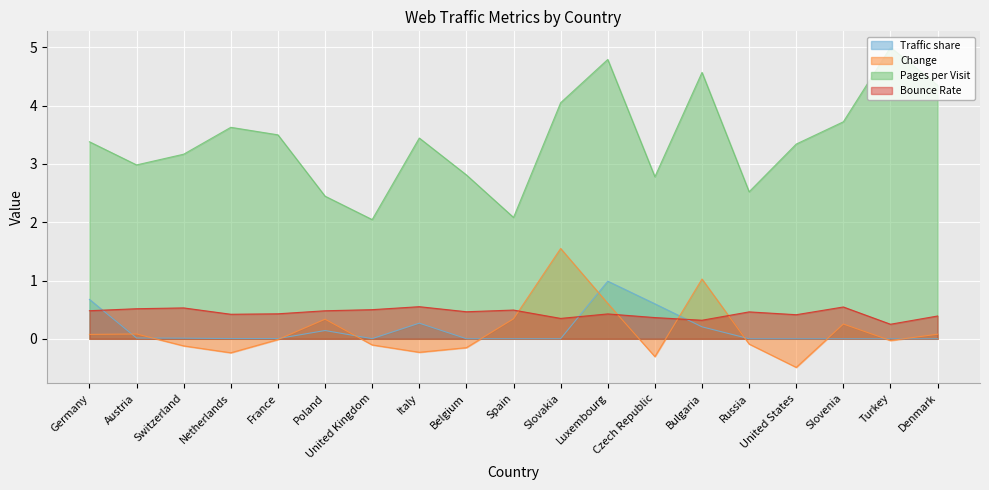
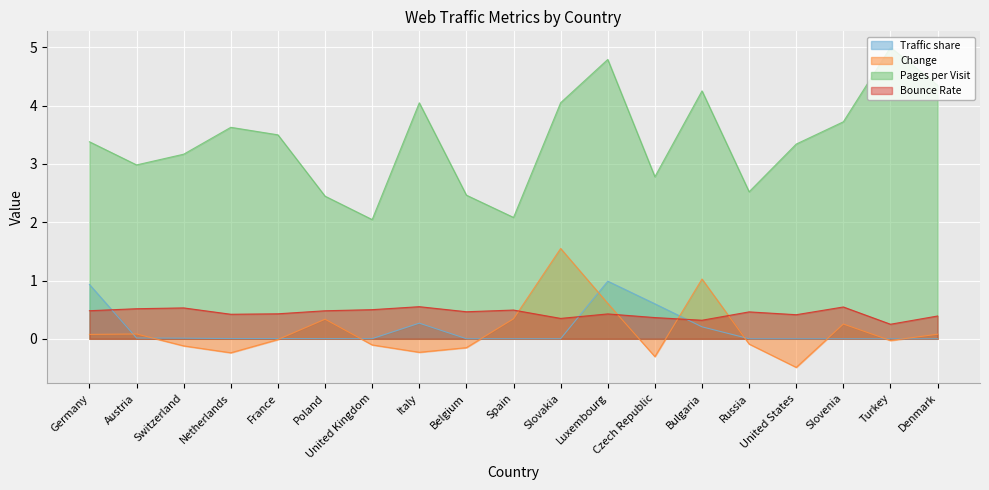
  {
    "Traffic share": {
-     "Germany": 0.7,
+     "Germany": 0.9,
      "Austria": 0.0,
-     "Poland": 0.1,
+     "Poland": 0.0,
      "Italy": 0.3,
      "Spain": 0.0,
      "Slovakia": 0.0,
      "Luxembourg": 1.0,
      "Czech Republic": 0.6,
      "Bulgaria": 0.2,
      "Slovenia": 0.0,
      "Denmark": 0.0
    },
    "Pages per Visit": {
      "Germany": 3.4,
      "Austria": 3.0,
      "Switzerland": 3.2,
      "Netherlands": 3.6,
      "France": 3.5,
      "Poland": 2.4,
      "United Kingdom": 2.0,
-     "Italy": 3.4,
-     "Belgium": 2.8,
+     "Italy": 4.0,
+     "Belgium": 2.5,
      "Spain": 2.1,
      "Slovakia": 4.1,
      "Luxembourg": 4.8,
      "Czech Republic": 2.8,
-     "Bulgaria": 4.6,
+     "Bulgaria": 4.3,
      "Russia": 2.5,
      "United States": 3.3,
      "Slovenia": 3.7
    }
  }
